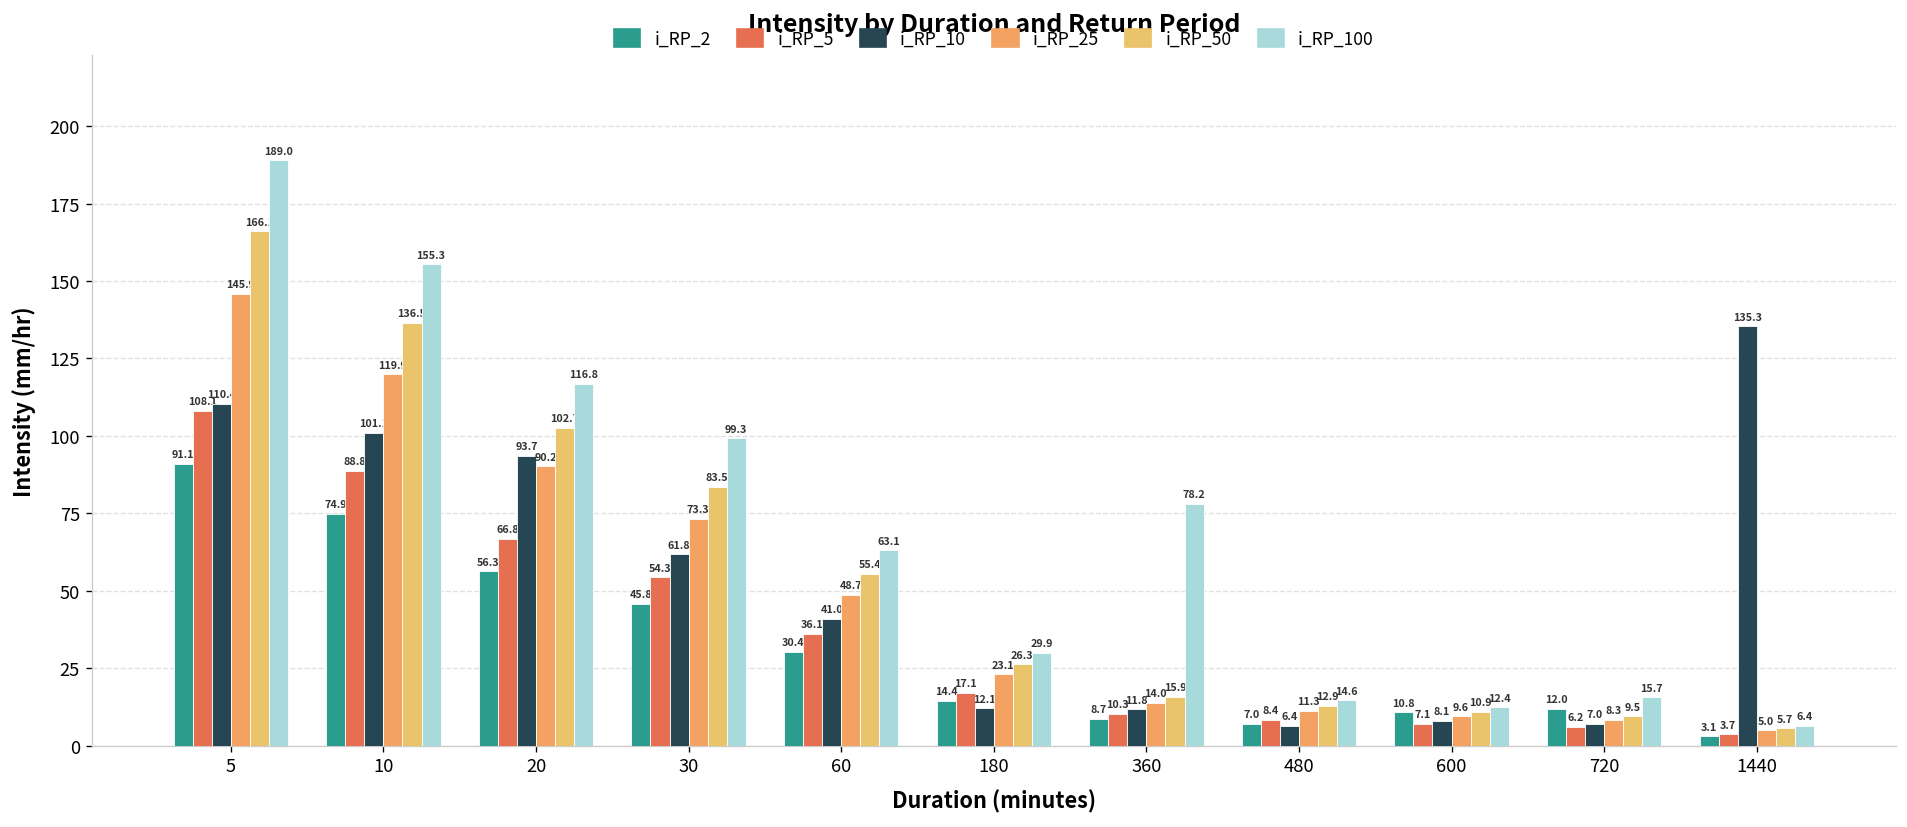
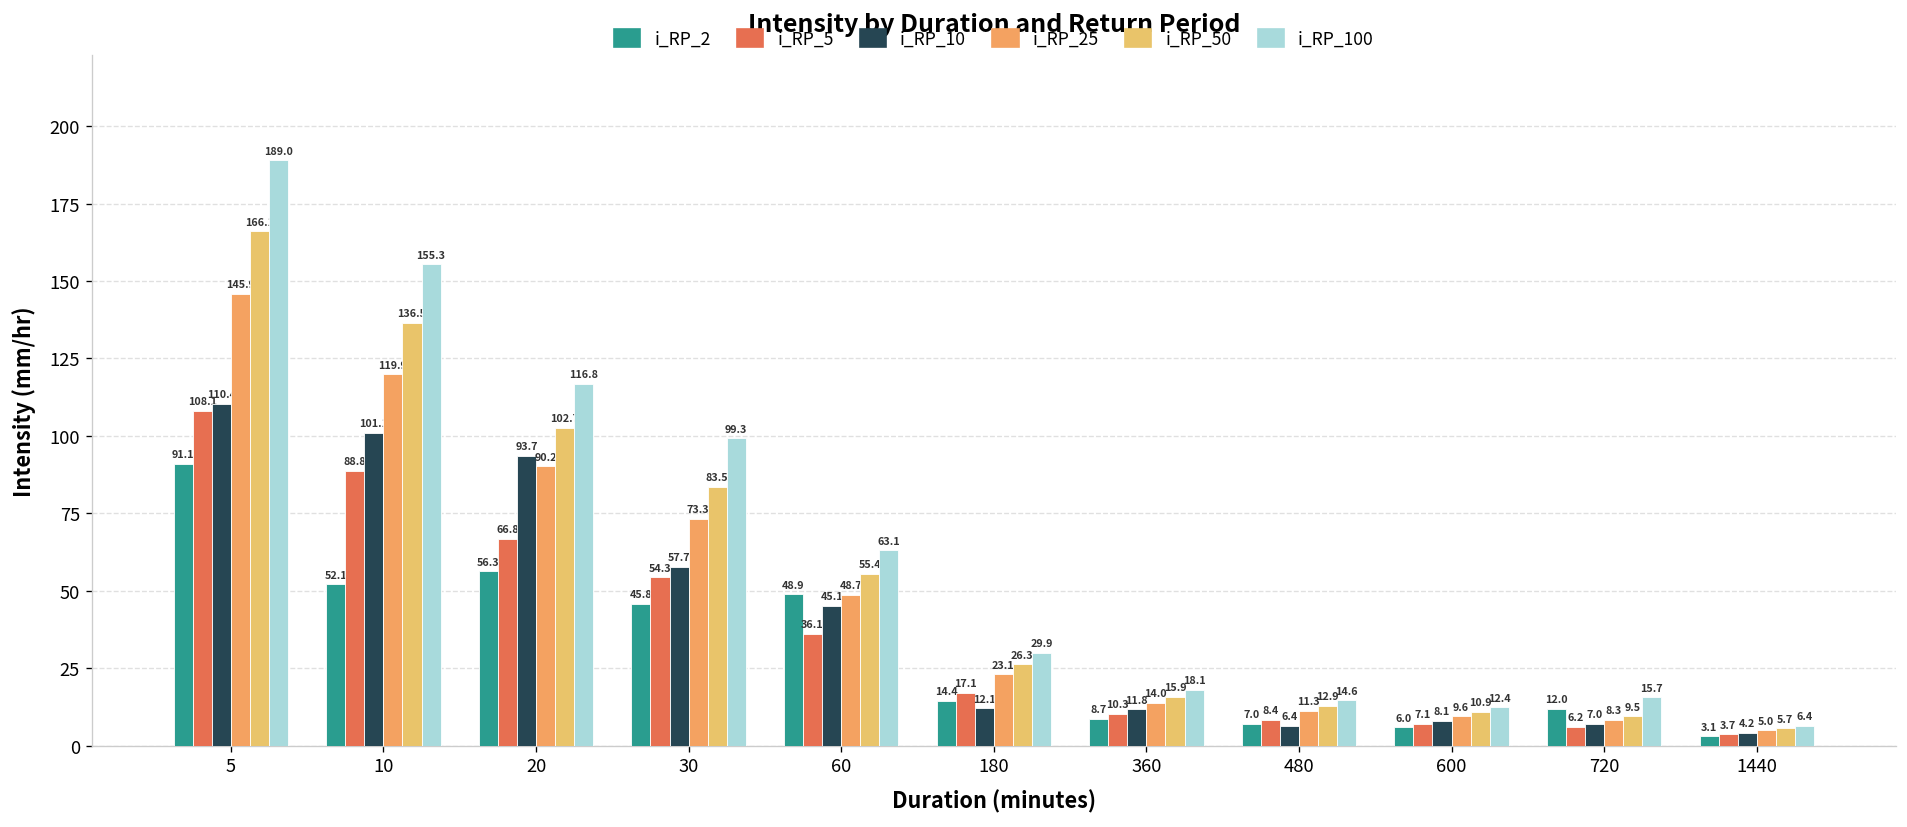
  {
    "i_RP_2": {
      "5": 91.1,
-     "10": 74.9,
+     "10": 52.1,
      "20": 56.3,
      "30": 45.8,
-     "60": 30.4,
+     "60": 48.9,
      "180": 14.4,
      "360": 8.7,
      "480": 7.0,
-     "600": 10.8,
+     "600": 6.0,
      "720": 12.0,
      "1440": 3.1
    },
    "i_RP_10": {
      "5": 110.4,
      "10": 101.1,
      "20": 93.7,
-     "30": 61.8,
-     "60": 41.0,
+     "30": 57.7,
+     "60": 45.1,
      "180": 12.1,
      "360": 11.8,
      "480": 6.4,
      "600": 8.1,
      "720": 7.0,
-     "1440": 135.3
+     "1440": 4.2
    },
    "i_RP_100": {
      "5": 189.0,
      "10": 155.3,
      "20": 116.8,
      "30": 99.3,
      "60": 63.1,
      "180": 29.9,
-     "360": 78.2,
+     "360": 18.1,
      "480": 14.6,
      "600": 12.4,
      "720": 15.7,
      "1440": 6.4
    }
  }
